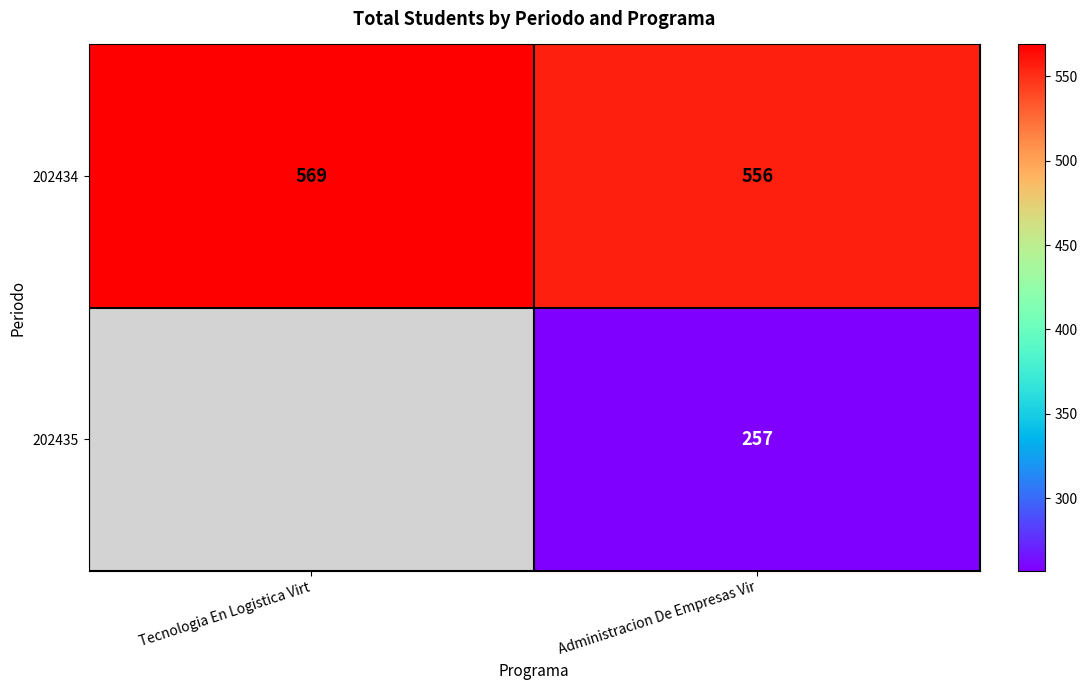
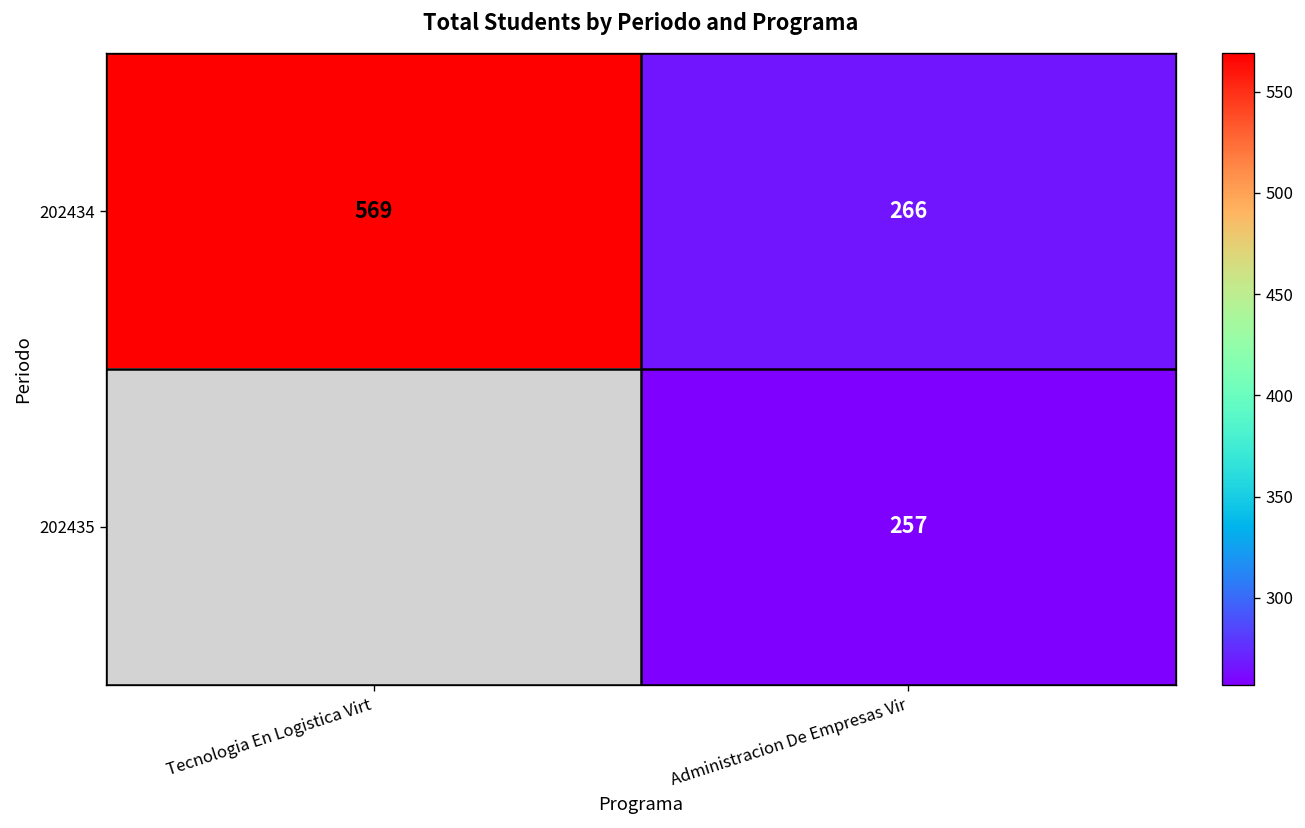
  {
    "202434": {
      "Tecnologia En Logistica Virt": 569,
-     "Administracion De Empresas Vir": 556
+     "Administracion De Empresas Vir": 266
    },
    "202435": {
      "Administracion De Empresas Vir": 257
    }
  }
